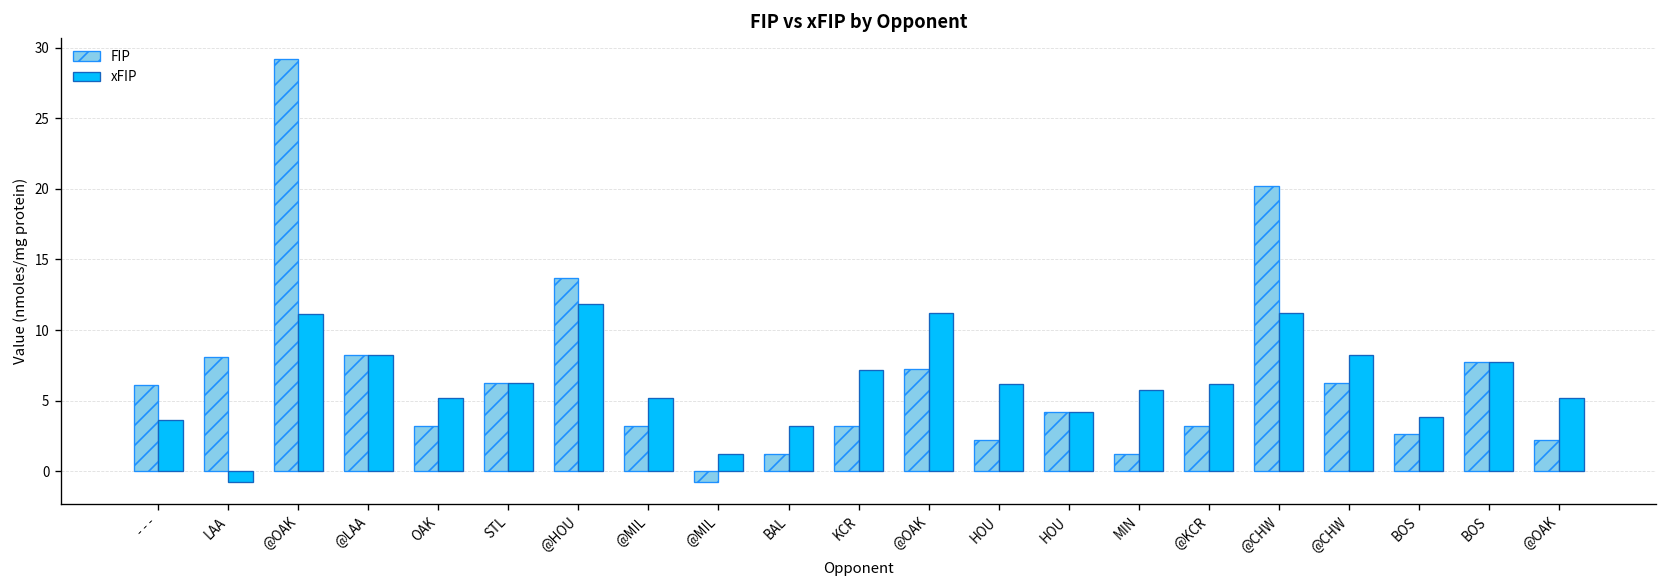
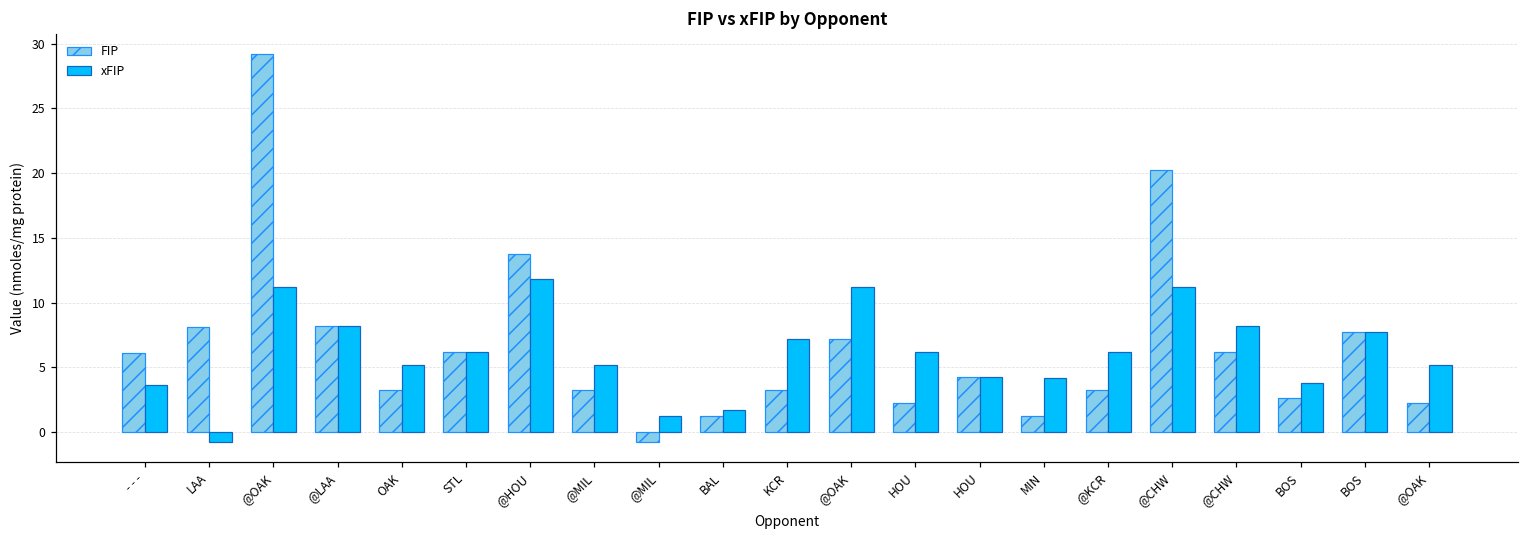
  {
    "FIP": {
      "- - -": 6.1,
      "LAA": 8.1,
      "@LAA": 8.2,
      "OAK": 3.2,
      "STL": 6.2,
      "@HOU": 13.7,
      "BAL": 1.2,
      "KCR": 3.2,
      "MIN": 1.2,
      "@KCR": 3.2
    },
    "xFIP": {
      "- - -": 3.6,
      "LAA": -0.8,
      "@LAA": 8.2,
      "OAK": 5.2,
      "STL": 6.2,
      "@HOU": 11.8,
-     "BAL": 3.2,
+     "BAL": 1.7,
      "KCR": 7.2,
-     "MIN": 5.8,
+     "MIN": 4.2,
      "@KCR": 6.2
    }
  }
